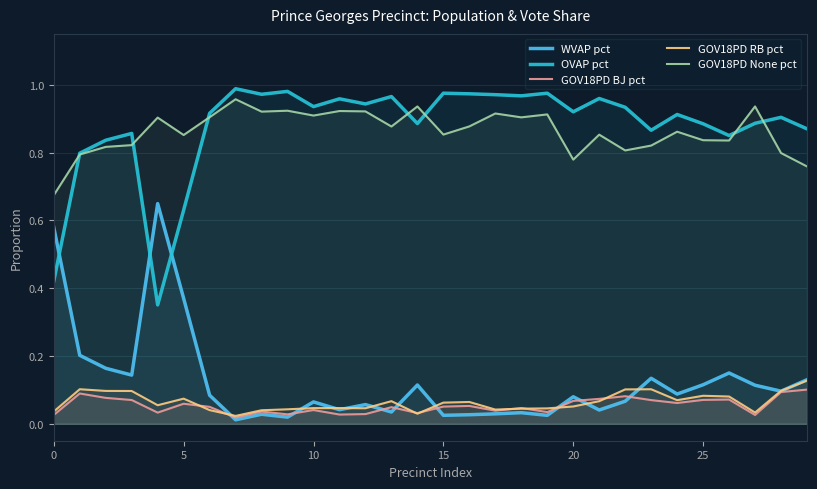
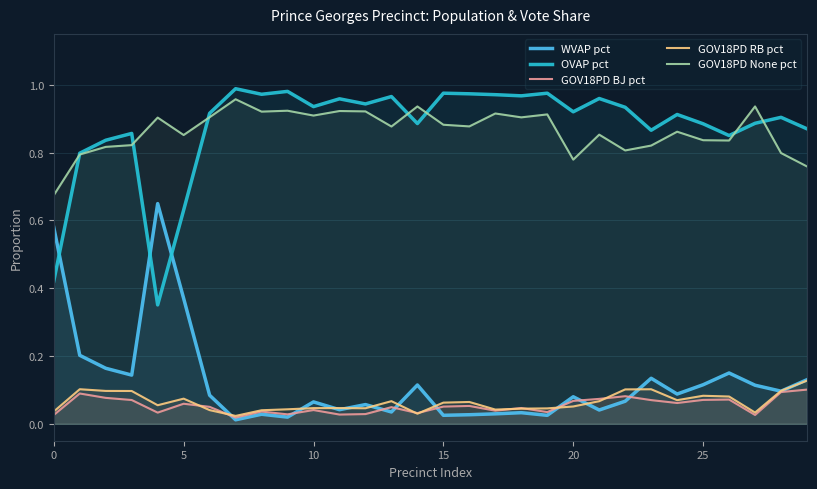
  {
    "GOV18PD None pct": {
      "0": 0.67,
      "5": 0.85,
      "10": 0.91,
-     "15": 0.85,
+     "15": 0.88,
      "20": 0.78,
      "25": 0.84
    }
  }
